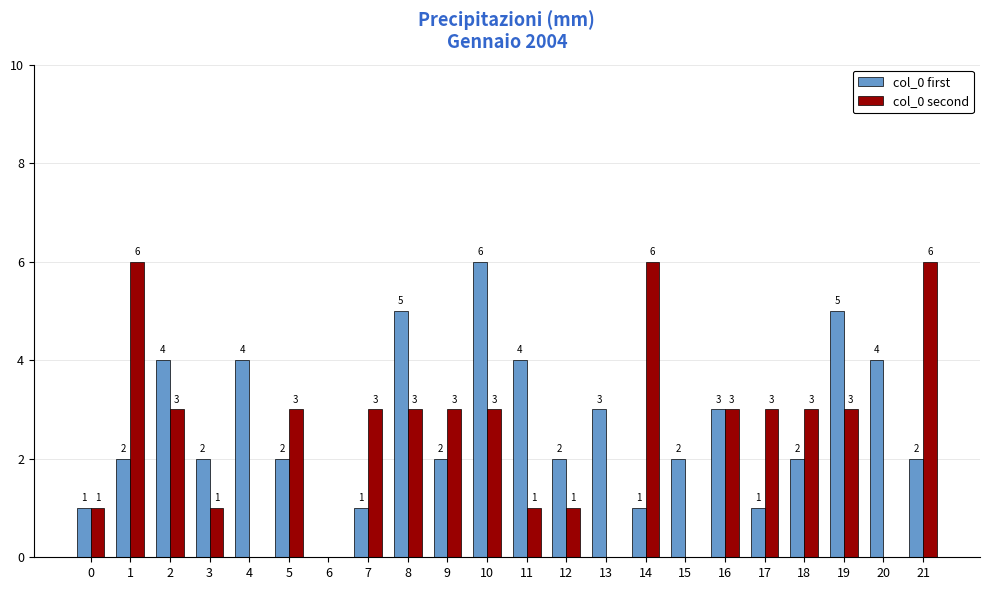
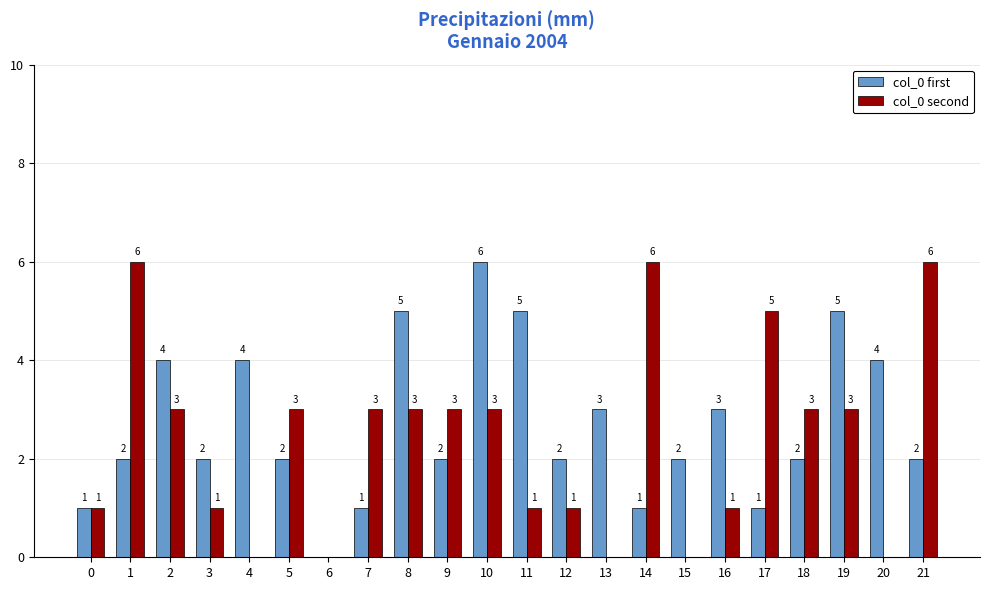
  {
    "col_0 first": {
      "0": 1,
      "1": 2,
      "2": 4,
      "3": 2,
      "4": 4,
      "5": 2,
      "7": 1,
      "8": 5,
      "9": 2,
      "10": 6,
-     "11": 4,
+     "11": 5,
      "12": 2,
      "13": 3,
      "14": 1,
      "15": 2,
      "16": 3,
      "17": 1,
      "18": 2,
      "19": 5,
      "20": 4,
      "21": 2
    },
    "col_0 second": {
      "0": 1,
      "1": 6,
      "2": 3,
      "3": 1,
      "5": 3,
      "7": 3,
      "8": 3,
      "9": 3,
      "10": 3,
      "11": 1,
      "12": 1,
      "14": 6,
-     "16": 3,
-     "17": 3,
+     "16": 1,
+     "17": 5,
      "18": 3,
      "19": 3,
      "21": 6
    }
  }
